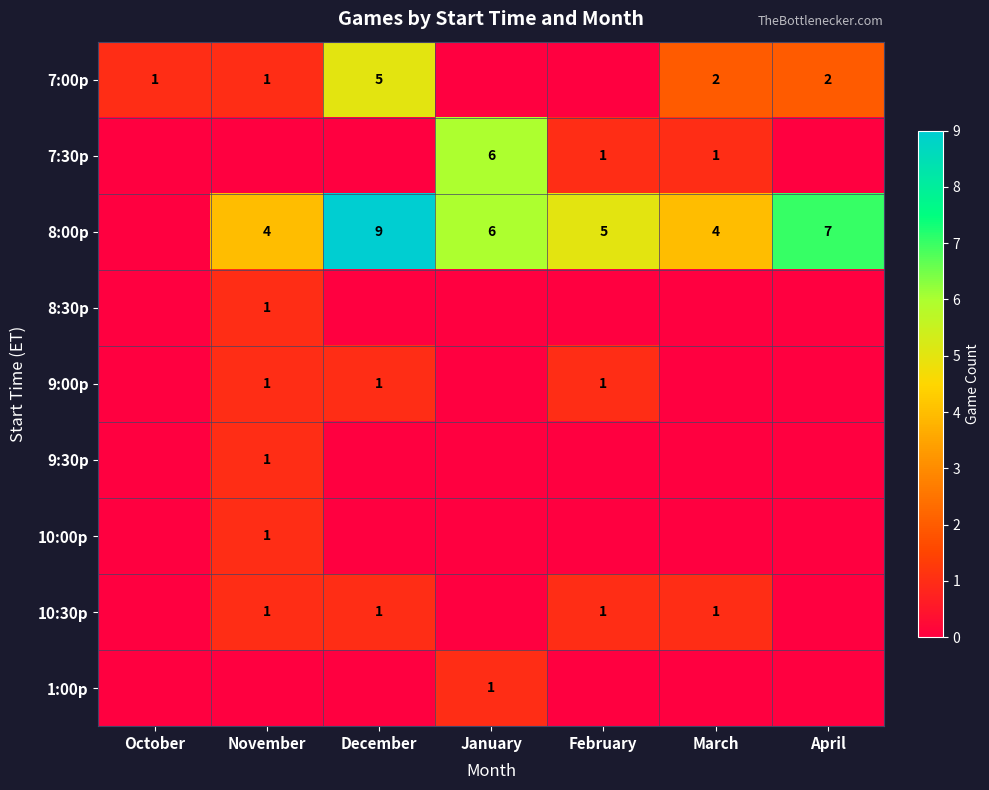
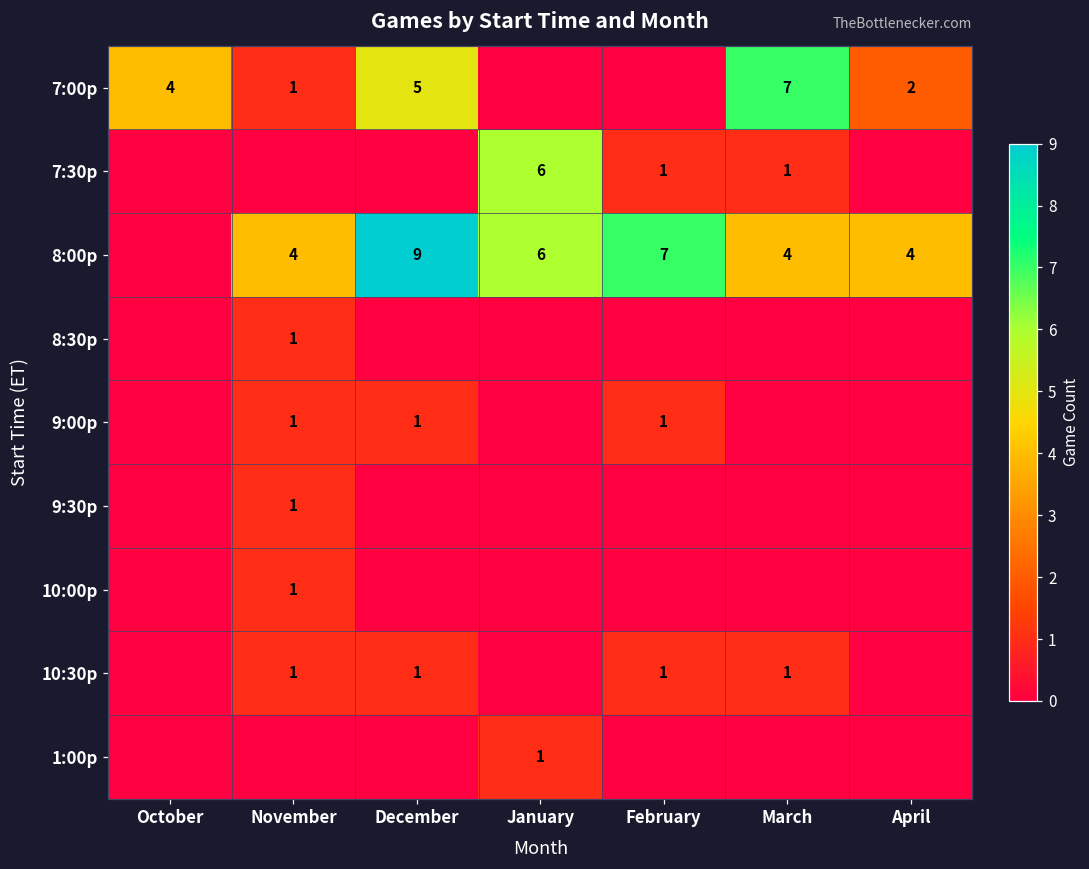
  {
    "7:00p": {
-     "October": 1,
+     "October": 4,
      "November": 1,
      "December": 5,
-     "March": 2,
+     "March": 7,
      "April": 2
    },
    "7:30p": {
      "January": 6,
      "February": 1,
      "March": 1
    },
    "8:00p": {
      "November": 4,
      "December": 9,
      "January": 6,
-     "February": 5,
+     "February": 7,
      "March": 4,
-     "April": 7
+     "April": 4
    },
    "8:30p": {
      "November": 1
    },
    "9:00p": {
      "November": 1,
      "December": 1,
      "February": 1
    },
    "9:30p": {
      "November": 1
    },
    "10:00p": {
      "November": 1
    },
    "10:30p": {
      "November": 1,
      "December": 1,
      "February": 1,
      "March": 1
    },
    "1:00p": {
      "January": 1
    }
  }
